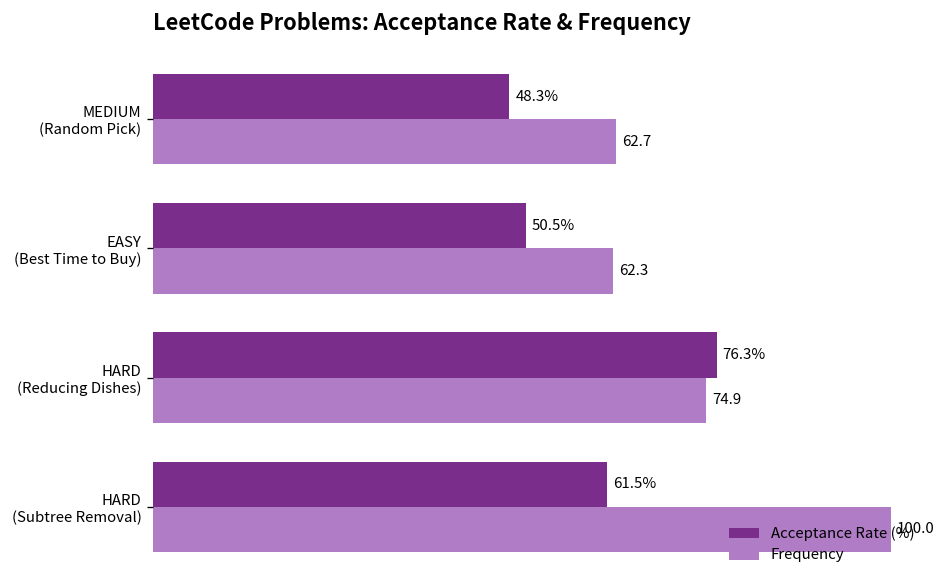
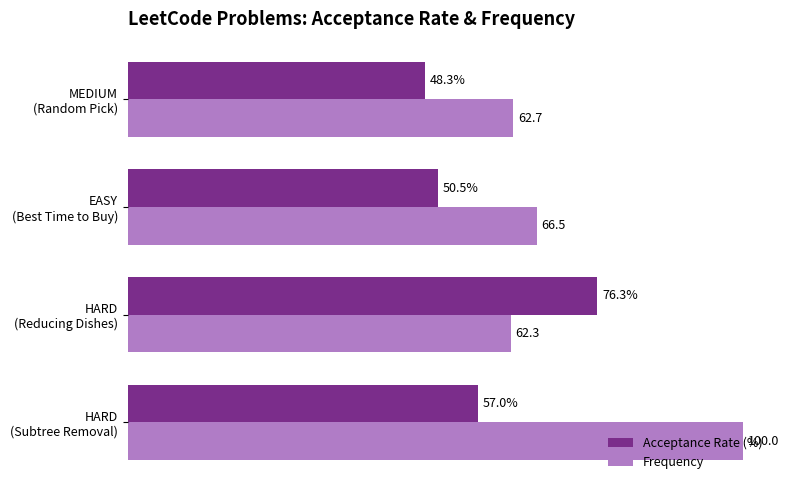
  {
    "Acceptance Rate (%)": {
      "MEDIUM (Random Pick)": "48.3%",
      "EASY (Best Time to Buy)": "50.5%",
      "HARD (Reducing Dishes)": "76.3%",
-     "HARD (Subtree Removal)": "61.5%"
+     "HARD (Subtree Removal)": "57.0%"
    },
    "Frequency": {
      "MEDIUM (Random Pick)": "62.7",
-     "EASY (Best Time to Buy)": "62.3",
-     "HARD (Reducing Dishes)": "74.9",
+     "EASY (Best Time to Buy)": "66.5",
+     "HARD (Reducing Dishes)": "62.3",
      "HARD (Subtree Removal)": "100.0"
    }
  }
